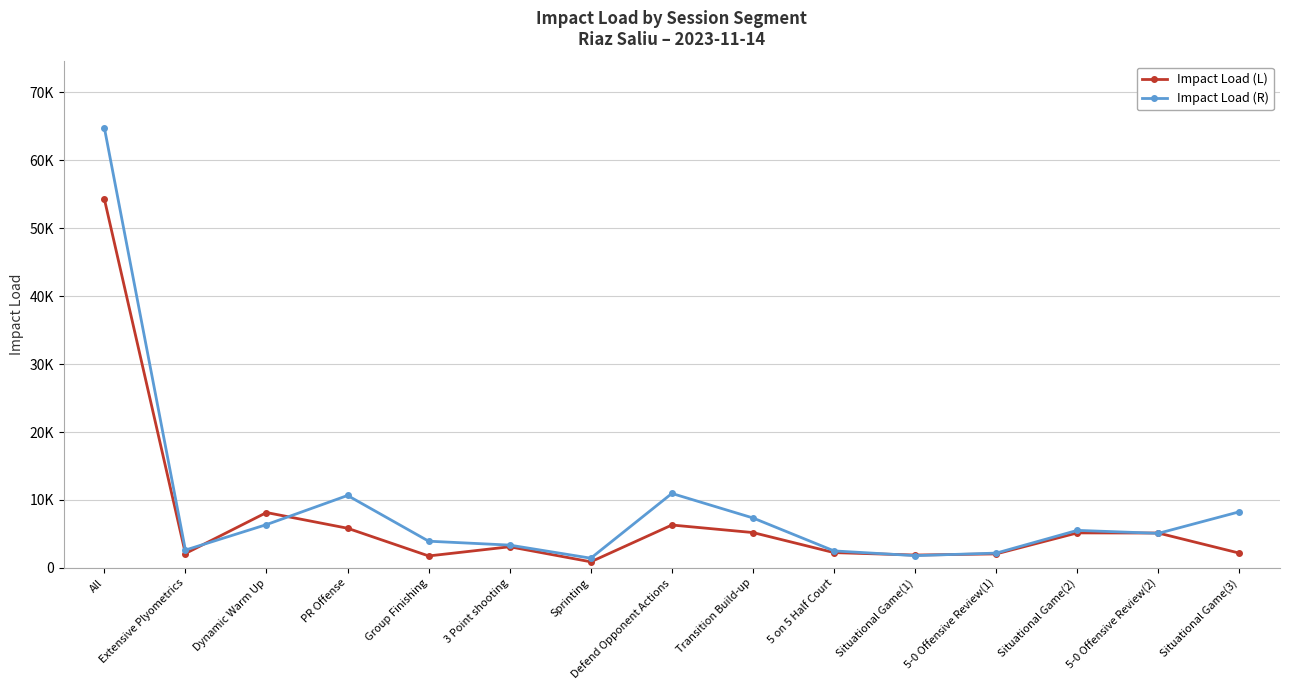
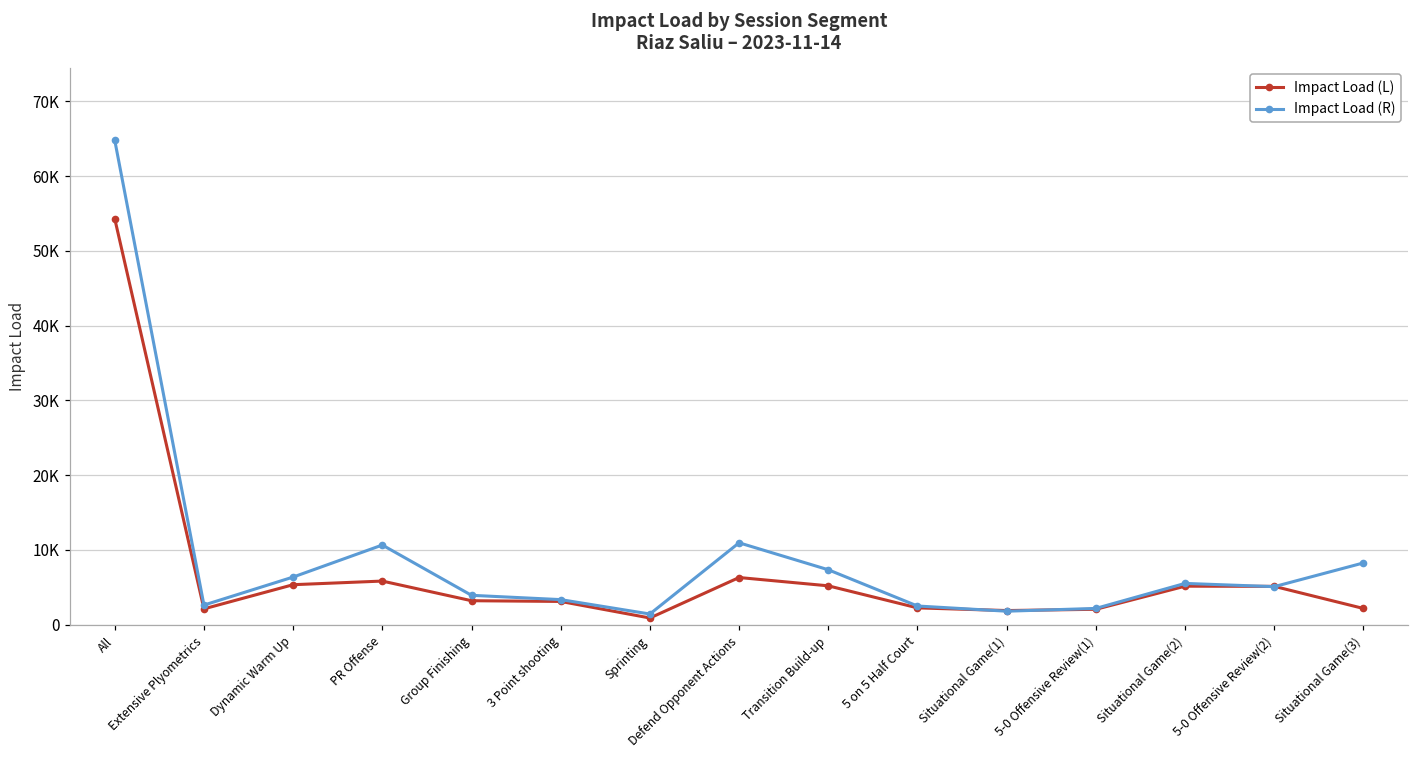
  {
    "Impact Load (L)": {
      "All": 54000,
      "Extensive Plyometrics": 2000,
-     "Dynamic Warm Up": 8000,
+     "Dynamic Warm Up": 5000,
      "PR Offense": 6000,
-     "Group Finishing": 2000,
+     "Group Finishing": 3000,
      "Sprinting": 1000,
      "Defend Opponent Actions": 6000,
      "Transition Build-up": 5000,
      "Situational Game(3)": 2000
    },
    "Impact Load (R)": {
      "All": 65000,
      "Extensive Plyometrics": 3000,
      "Dynamic Warm Up": 6000,
      "PR Offense": 11000,
      "Group Finishing": 4000,
      "Sprinting": 1000,
      "Defend Opponent Actions": 11000,
      "Transition Build-up": 7000,
      "Situational Game(3)": 8000
    }
  }
